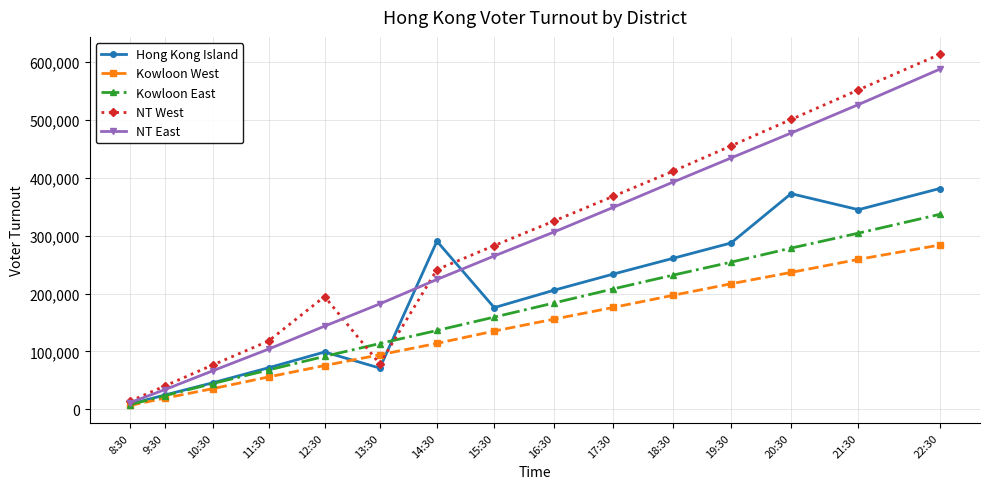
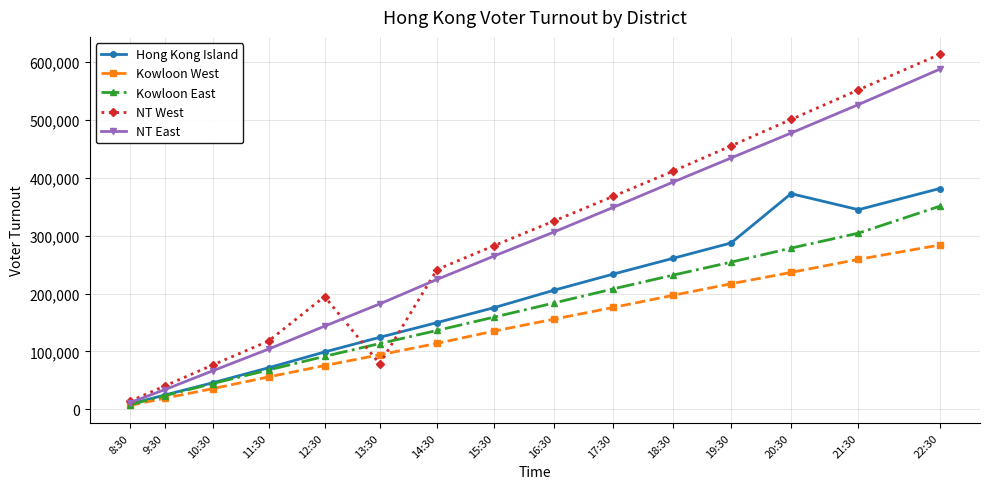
  {
    "Hong Kong Island": {
      "12:30": "100,000",
-     "13:30": "70,000",
-     "14:30": "290,000",
+     "13:30": "120,000",
+     "14:30": "150,000",
      "15:30": "180,000",
      "16:30": "210,000",
      "17:30": "230,000",
      "18:30": "260,000",
      "19:30": "290,000",
      "20:30": "370,000",
      "21:30": "340,000",
      "22:30": "380,000"
    },
    "Kowloon West": {
      "10:30": "40,000",
      "11:30": "60,000",
      "12:30": "80,000",
      "13:30": "90,000",
      "14:30": "110,000",
      "15:30": "140,000",
      "16:30": "160,000",
      "17:30": "180,000",
      "18:30": "200,000",
      "19:30": "220,000",
      "20:30": "240,000",
      "21:30": "260,000",
      "22:30": "280,000"
    },
    "Kowloon East": {
      "12:30": "90,000",
      "13:30": "110,000",
      "14:30": "140,000",
      "15:30": "160,000",
      "16:30": "180,000",
      "17:30": "210,000",
      "18:30": "230,000",
      "19:30": "250,000",
      "20:30": "280,000",
      "21:30": "300,000",
-     "22:30": "340,000"
+     "22:30": "350,000"
    },
    "NT West": {
      "9:30": "40,000",
      "10:30": "80,000",
      "11:30": "120,000",
      "12:30": "190,000",
      "13:30": "80,000",
      "14:30": "240,000",
      "15:30": "280,000",
      "16:30": "330,000",
      "17:30": "370,000",
      "18:30": "410,000",
      "19:30": "460,000",
      "20:30": "500,000",
      "21:30": "550,000",
      "22:30": "610,000"
    },
    "NT East": {
      "9:30": "30,000",
      "10:30": "70,000",
      "11:30": "100,000",
      "12:30": "140,000",
      "13:30": "180,000",
      "14:30": "220,000",
      "15:30": "260,000",
      "16:30": "310,000",
      "17:30": "350,000",
      "18:30": "390,000",
      "19:30": "430,000",
      "20:30": "480,000",
      "21:30": "530,000",
      "22:30": "590,000"
    }
  }
